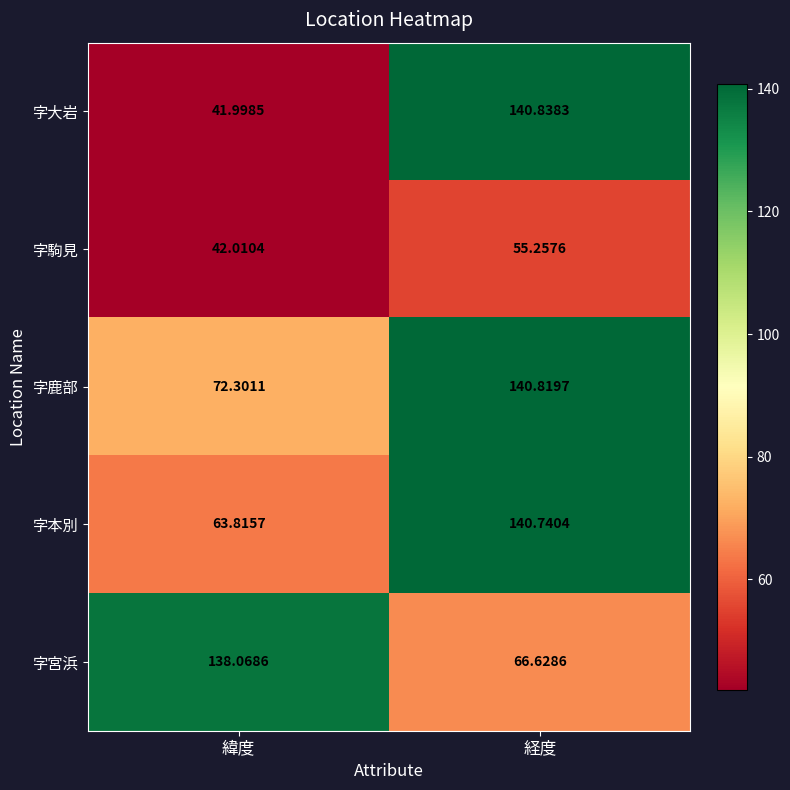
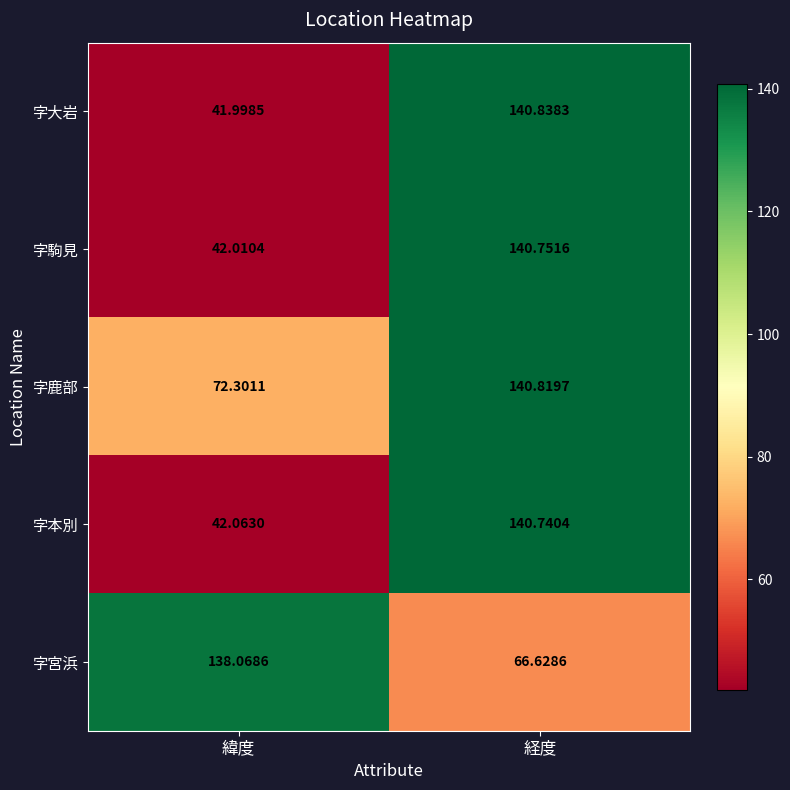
  {
    "字大岩": {
      "緯度": 41.9985,
      "経度": 140.8383
    },
    "字駒見": {
      "緯度": 42.0104,
-     "経度": 55.2576
+     "経度": 140.7516
    },
    "字鹿部": {
      "緯度": 72.3011,
      "経度": 140.8197
    },
    "字本別": {
-     "緯度": 63.8157,
+     "緯度": 42.0630,
      "経度": 140.7404
    },
    "字宮浜": {
      "緯度": 138.0686,
      "経度": 66.6286
    }
  }
